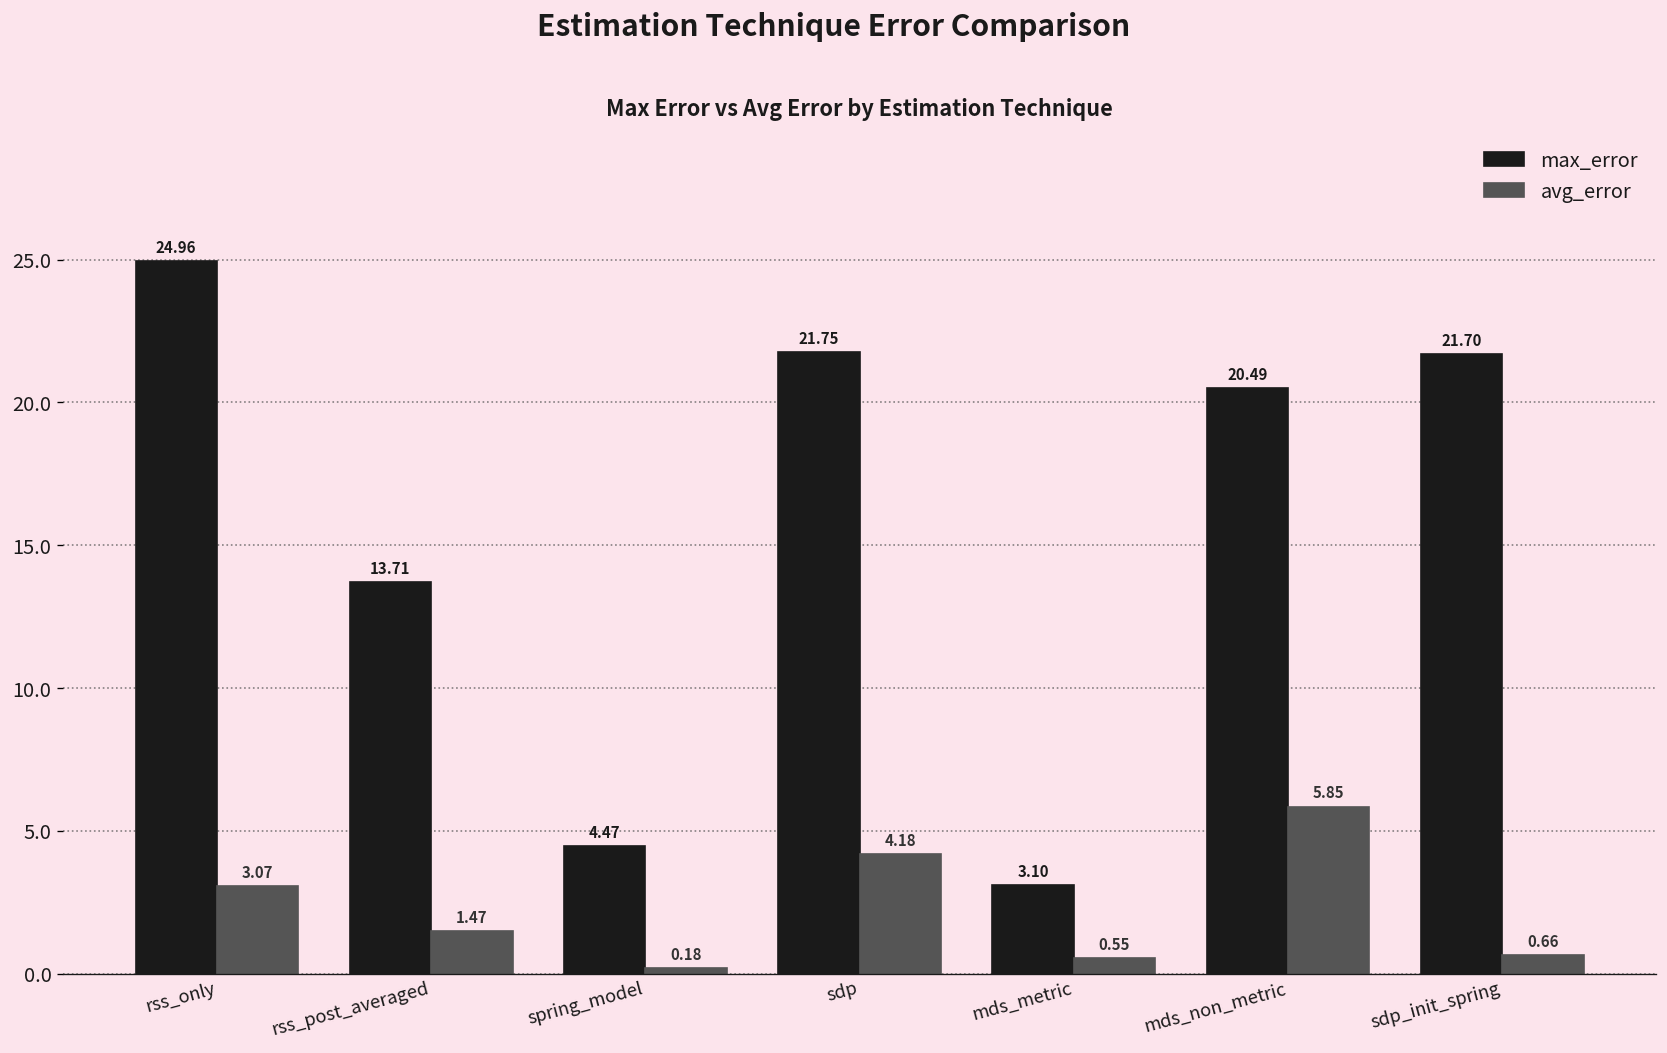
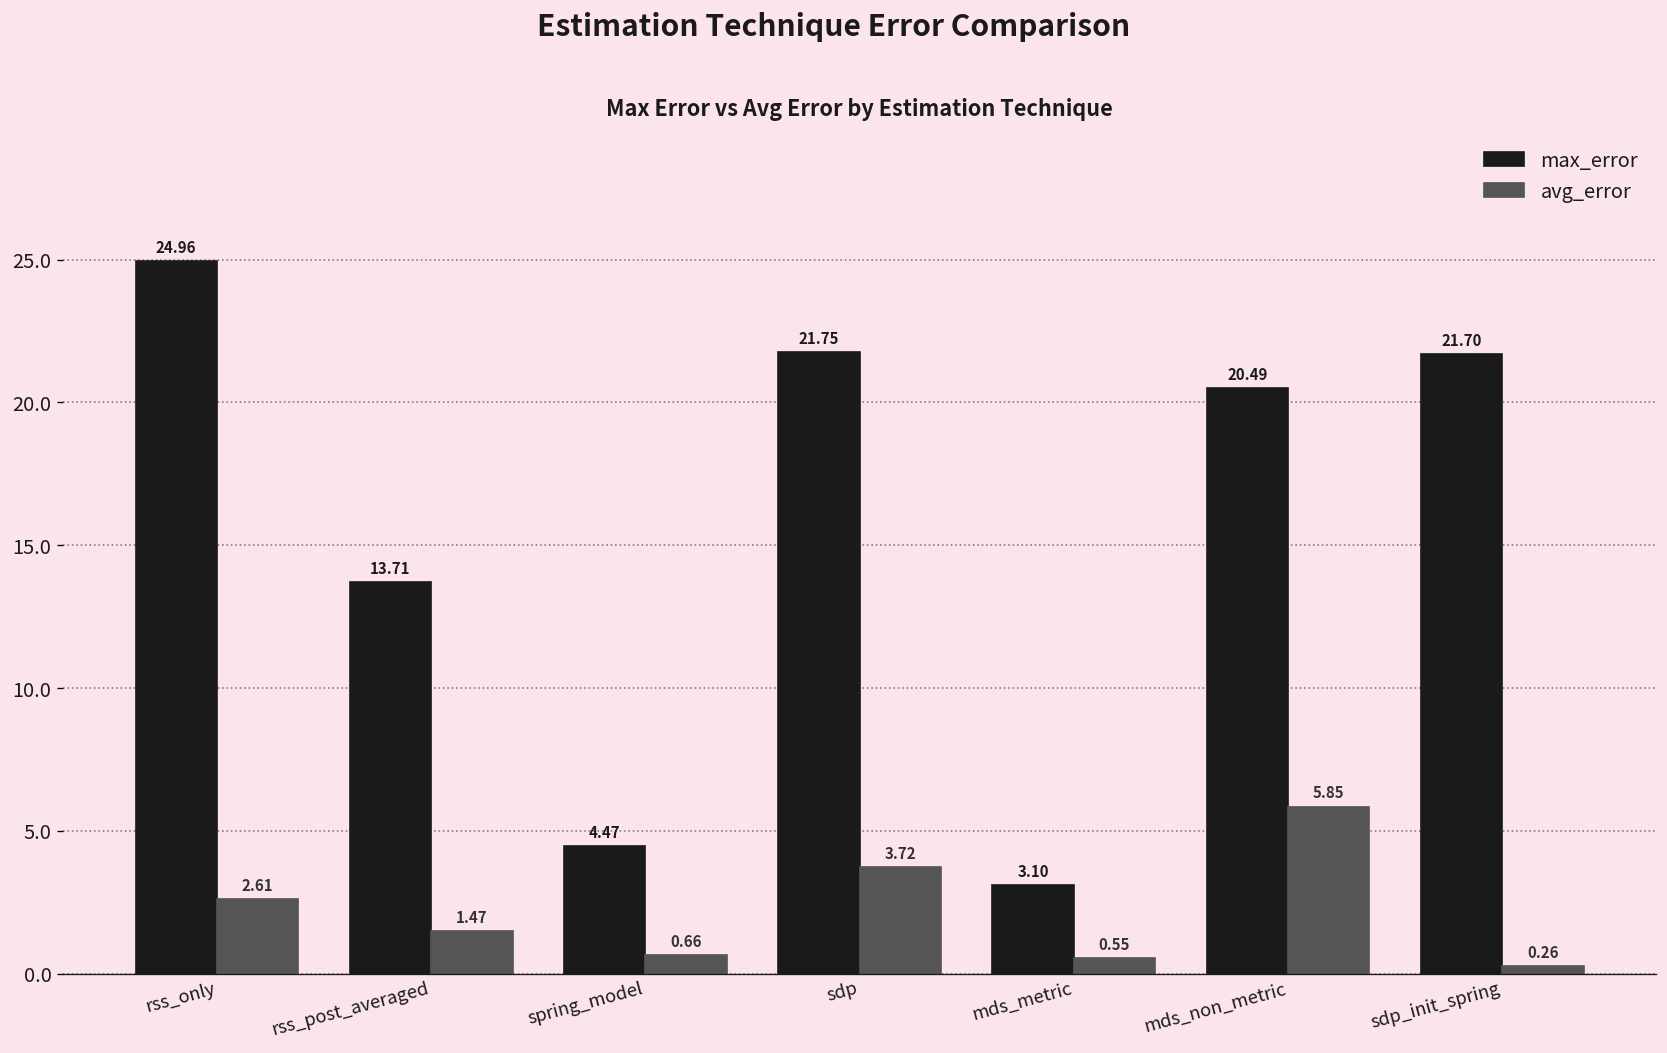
  {
    "max_error": {
      "rss_only": 24.96,
      "rss_post_averaged": 13.71,
      "spring_model": 4.47,
      "sdp": 21.75,
      "mds_metric": 3.10,
      "mds_non_metric": 20.49,
      "sdp_init_spring": 21.70
    },
    "avg_error": {
-     "rss_only": 3.07,
+     "rss_only": 2.61,
      "rss_post_averaged": 1.47,
-     "spring_model": 0.18,
-     "sdp": 4.18,
+     "spring_model": 0.66,
+     "sdp": 3.72,
      "mds_metric": 0.55,
      "mds_non_metric": 5.85,
-     "sdp_init_spring": 0.66
+     "sdp_init_spring": 0.26
    }
  }
